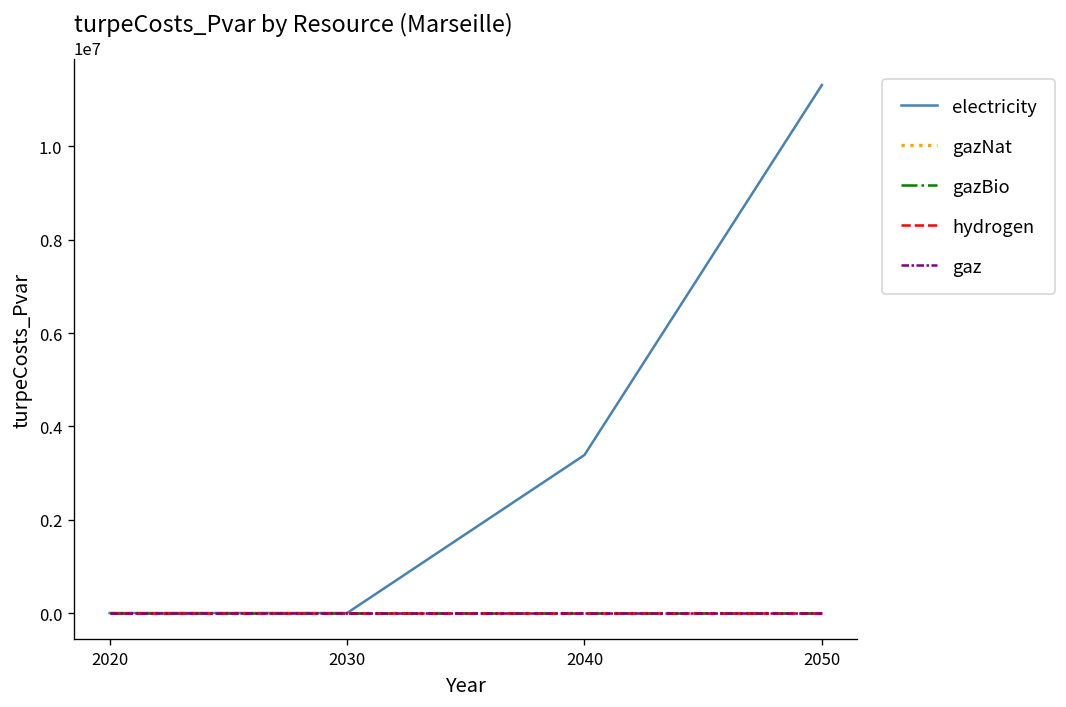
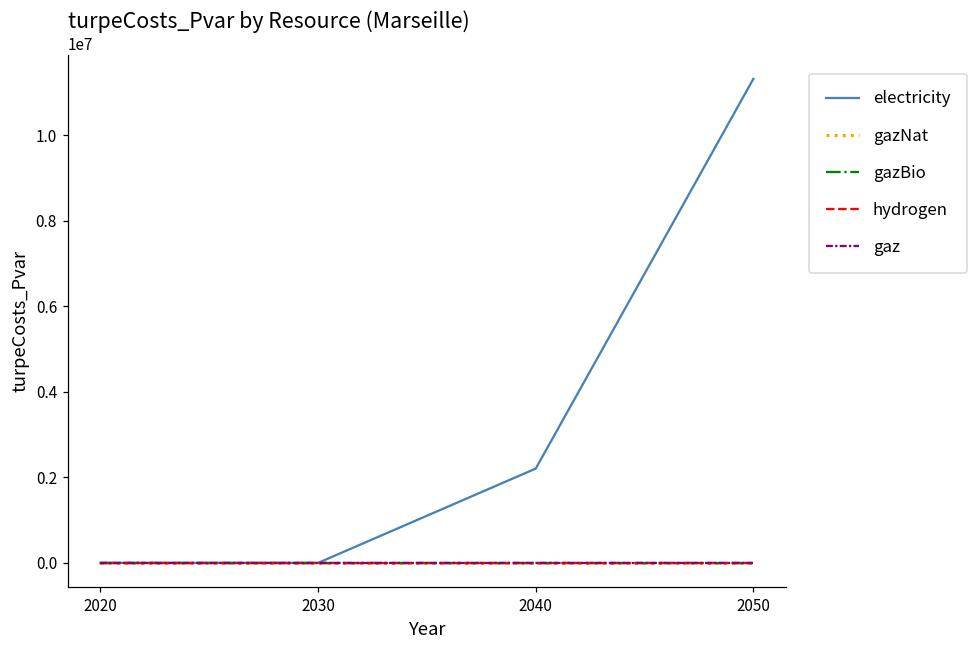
  {
    "electricity": {
-     "2040": 3400000,
+     "2040": 2200000,
      "2050": 11300000
    },
    "gaz": {
      "2040": 0,
      "2050": 0
    }
  }
